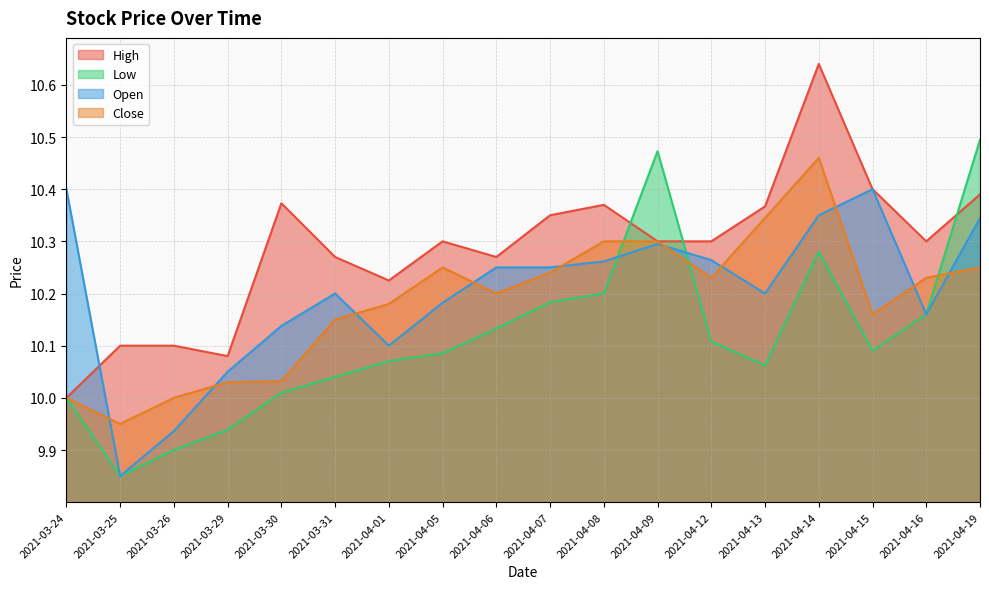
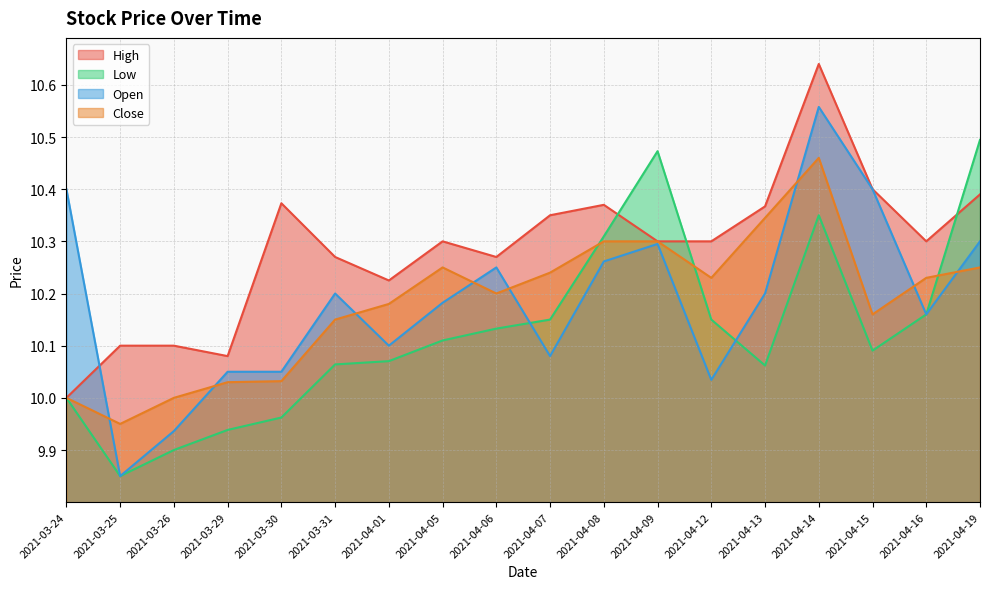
  {
    "Low": {
      "2021-03-26": 9.90,
      "2021-03-29": 9.94,
-     "2021-03-30": 10.01,
-     "2021-03-31": 10.04,
+     "2021-03-30": 9.96,
+     "2021-03-31": 10.06,
      "2021-04-01": 10.07,
-     "2021-04-05": 10.09,
+     "2021-04-05": 10.11,
      "2021-04-06": 10.13,
-     "2021-04-07": 10.18,
-     "2021-04-08": 10.20,
+     "2021-04-07": 10.15,
+     "2021-04-08": 10.31,
      "2021-04-09": 10.47,
-     "2021-04-12": 10.11,
+     "2021-04-12": 10.15,
      "2021-04-13": 10.06,
-     "2021-04-14": 10.28,
+     "2021-04-14": 10.35,
      "2021-04-15": 10.09,
      "2021-04-19": 10.49
    },
    "Open": {
      "2021-03-24": 10.40,
      "2021-03-26": 9.94,
      "2021-03-29": 10.05,
-     "2021-03-30": 10.14,
+     "2021-03-30": 10.05,
      "2021-03-31": 10.20,
      "2021-04-01": 10.10,
      "2021-04-05": 10.18,
      "2021-04-06": 10.25,
-     "2021-04-07": 10.25,
+     "2021-04-07": 10.08,
      "2021-04-08": 10.26,
      "2021-04-09": 10.30,
-     "2021-04-12": 10.26,
+     "2021-04-12": 10.03,
      "2021-04-13": 10.20,
-     "2021-04-14": 10.35,
-     "2021-04-19": 10.34
+     "2021-04-14": 10.56,
+     "2021-04-19": 10.30
    }
  }
